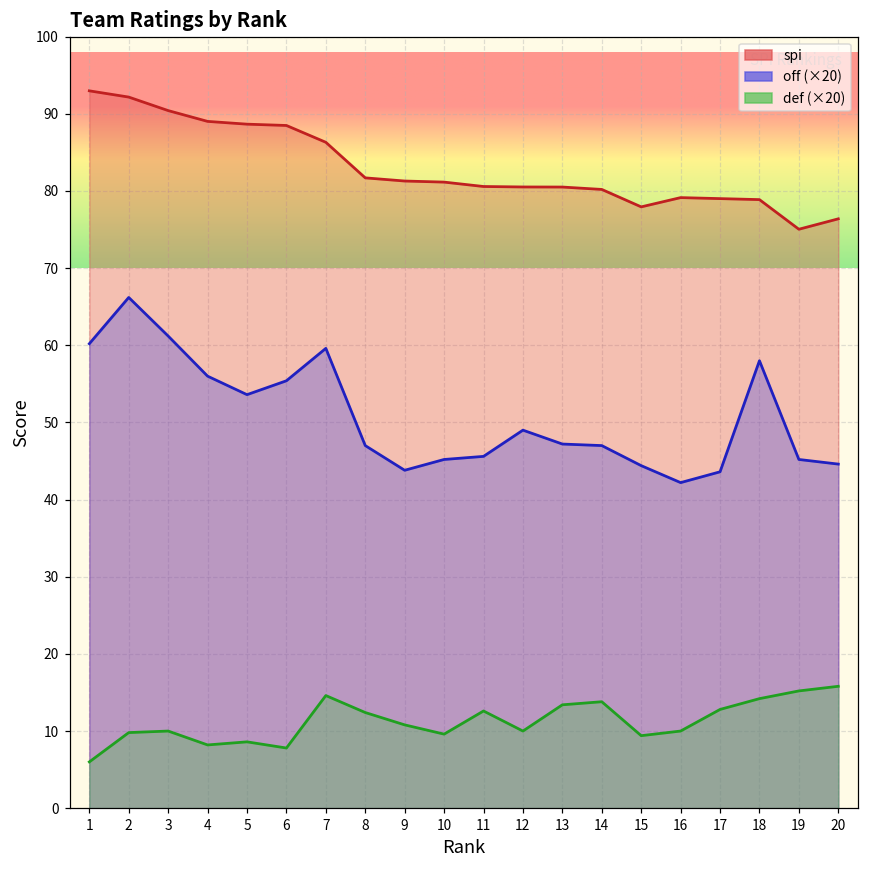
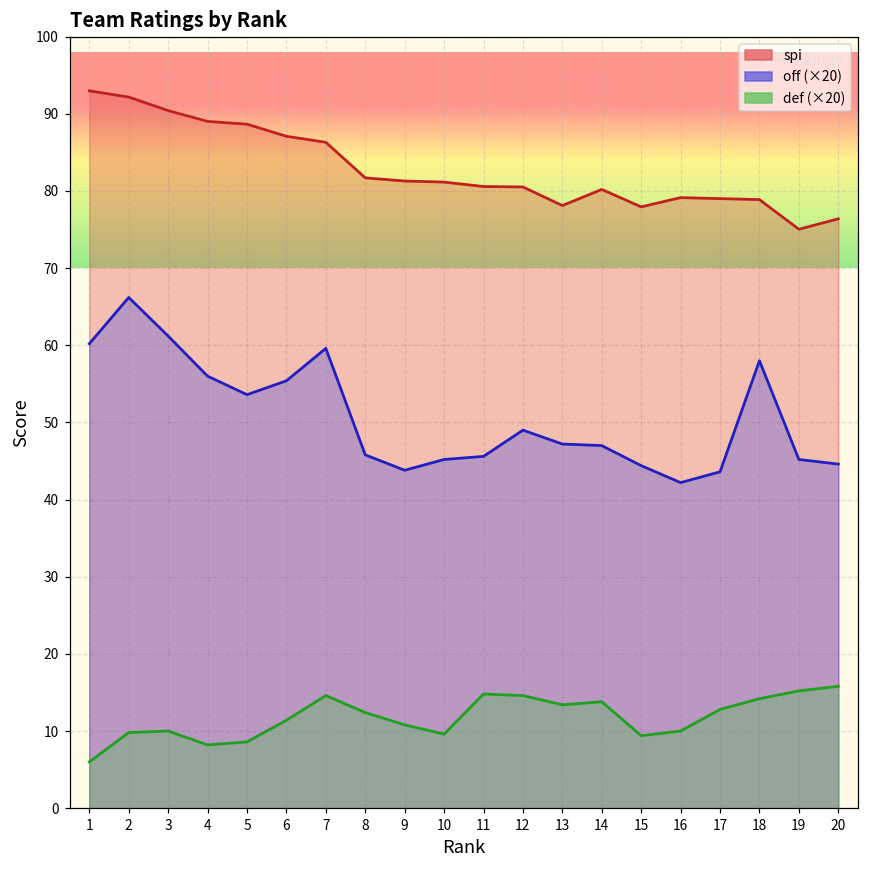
  {
    "spi": {
      "1": 93,
      "2": 92,
      "3": 90,
      "4": 89,
      "5": 89,
-     "6": 88,
+     "6": 87,
      "7": 86,
      "8": 82,
      "9": 81,
      "10": 81,
      "11": 81,
      "12": 81,
-     "13": 81,
+     "13": 78,
      "14": 80,
      "15": 78,
      "16": 79,
      "17": 79,
      "18": 79,
      "19": 75,
      "20": 76
    },
    "off (×20)": {
      "1": 60,
      "2": 66,
      "3": 61,
      "4": 56,
      "5": 54,
      "6": 55,
      "7": 60,
-     "8": 47,
+     "8": 46,
      "9": 44,
      "10": 45,
      "11": 46,
      "12": 49,
      "13": 47,
      "14": 47,
      "15": 44,
      "16": 42,
      "17": 44,
      "18": 58,
      "19": 45,
      "20": 45
    },
    "def (×20)": {
      "1": 6,
      "2": 10,
      "3": 10,
      "4": 8,
      "5": 9,
-     "6": 8,
+     "6": 11,
      "7": 15,
      "8": 12,
      "9": 11,
      "10": 10,
-     "11": 13,
-     "12": 10,
+     "11": 15,
+     "12": 15,
      "13": 13,
      "14": 14,
      "15": 9,
      "16": 10,
      "17": 13,
      "18": 14,
      "19": 15,
      "20": 16
    }
  }
